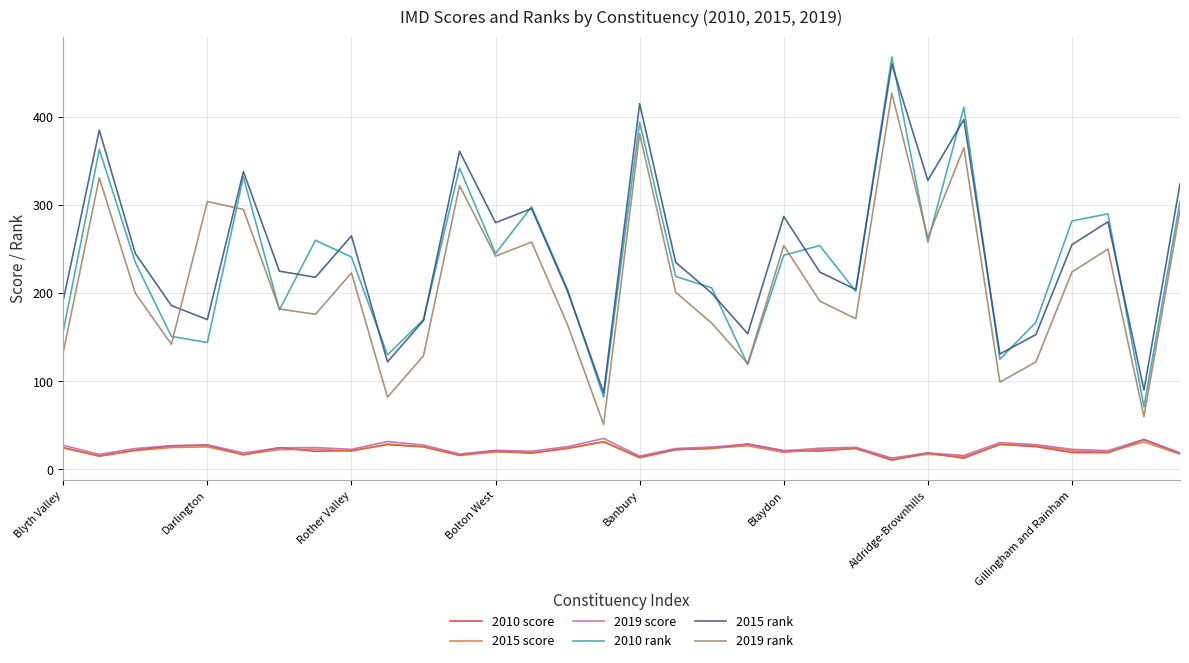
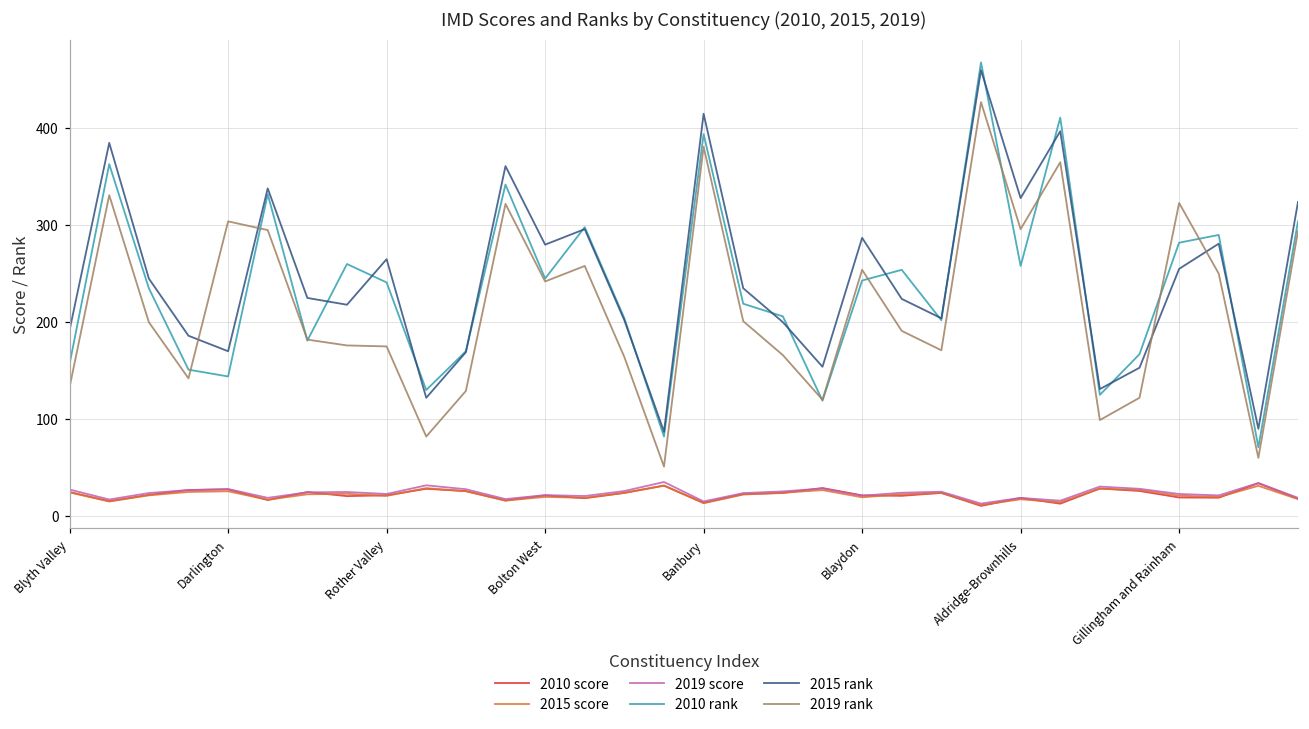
  {
    "2010 rank": {
      "Blyth Valley": 160,
      "Darlington": 140,
      "Rother Valley": 240,
      "Bolton West": 250,
      "Banbury": 390,
      "Blaydon": 240,
      "Aldridge-Brownhills": 260,
      "Gillingham and Rainham": 280
    },
    "2015 rank": {
      "Blyth Valley": 190,
      "Darlington": 170,
      "Rother Valley": 270,
      "Bolton West": 280,
      "Banbury": 420,
      "Blaydon": 290,
      "Aldridge-Brownhills": 330,
      "Gillingham and Rainham": 260
    },
    "2019 rank": {
      "Blyth Valley": 130,
      "Darlington": 300,
-     "Rother Valley": 220,
+     "Rother Valley": 180,
      "Bolton West": 240,
      "Banbury": 380,
      "Blaydon": 250,
-     "Aldridge-Brownhills": 260,
-     "Gillingham and Rainham": 220
+     "Aldridge-Brownhills": 300,
+     "Gillingham and Rainham": 320
    }
  }
